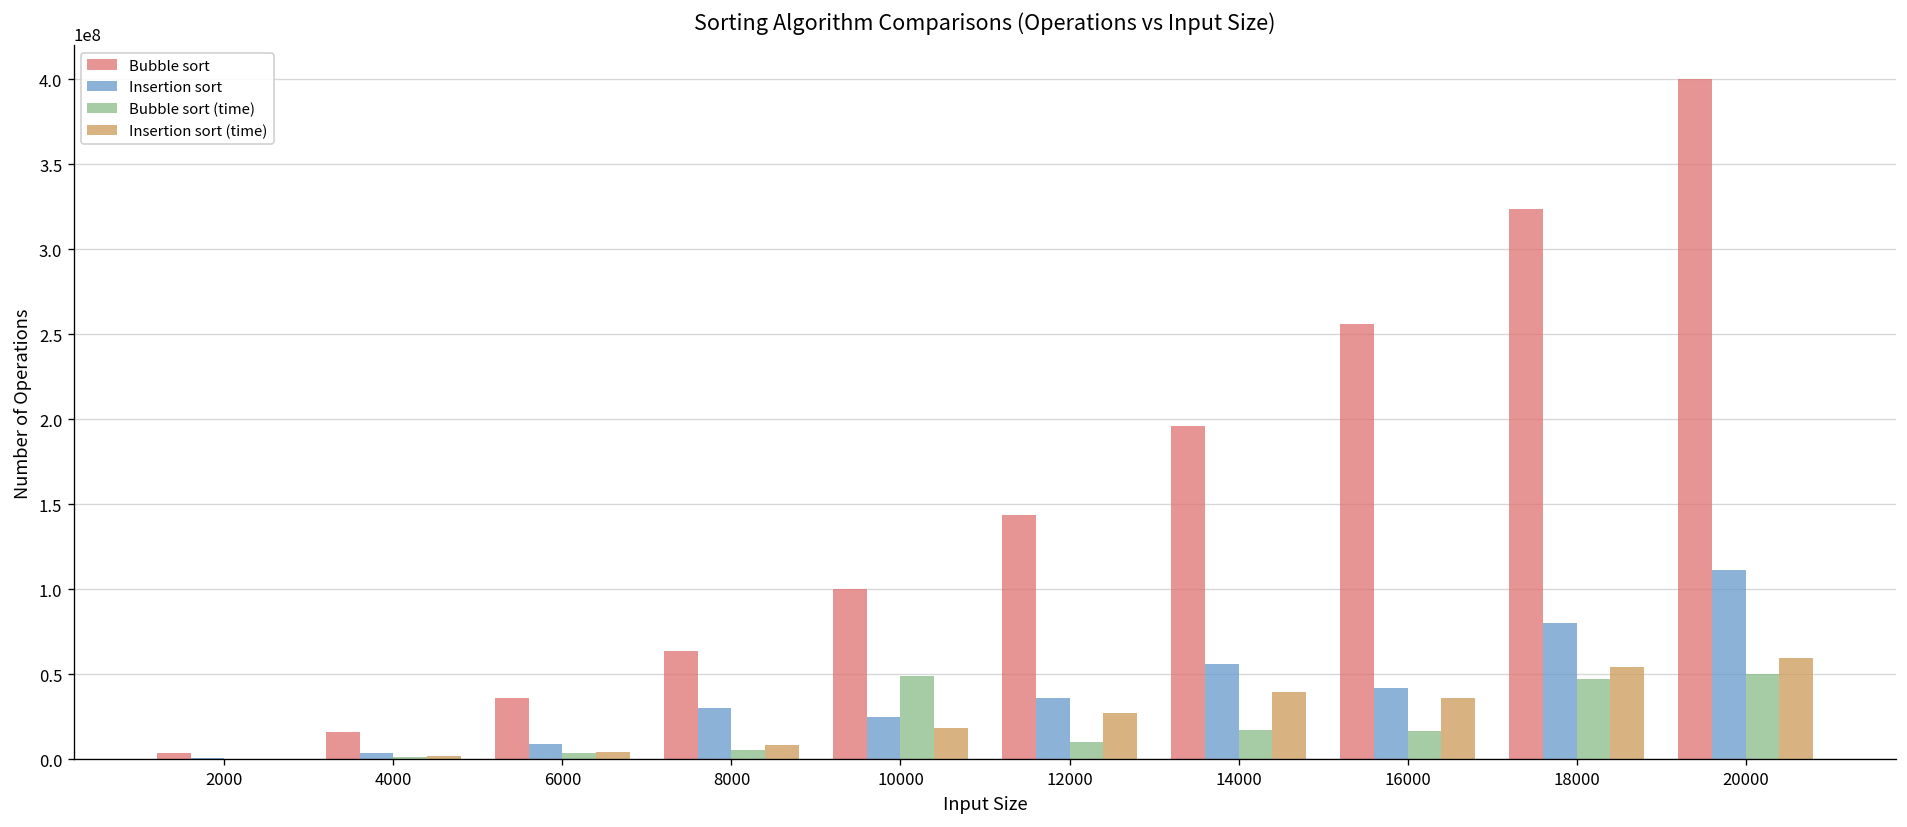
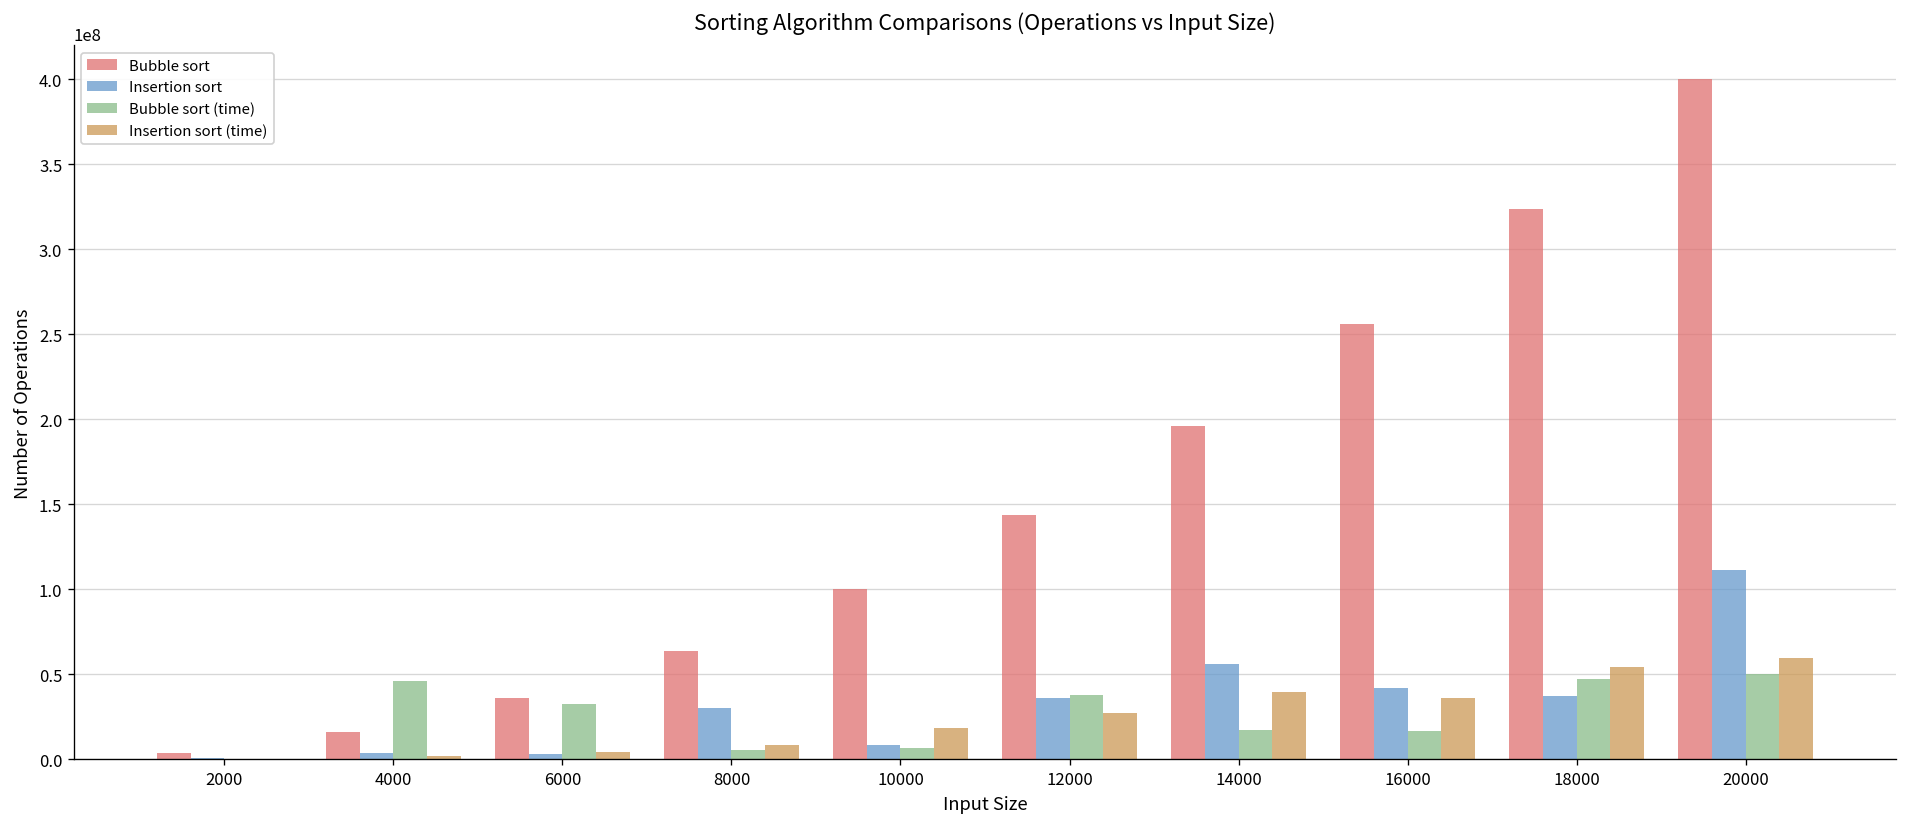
  {
    "Insertion sort": {
      "4000": 4000000,
-     "6000": 9000000,
+     "6000": 3000000,
      "8000": 30000000,
-     "10000": 25000000,
+     "10000": 9000000,
      "12000": 36000000,
      "14000": 56000000,
      "16000": 42000000,
-     "18000": 80000000,
+     "18000": 37000000,
      "20000": 112000000
    },
    "Bubble sort (time)": {
-     "4000": 2000000,
-     "6000": 4000000,
+     "4000": 46000000,
+     "6000": 33000000,
      "8000": 5000000,
-     "10000": 49000000,
-     "12000": 10000000,
+     "10000": 7000000,
+     "12000": 38000000,
      "14000": 17000000,
      "16000": 16000000,
      "18000": 47000000,
      "20000": 50000000
    }
  }
